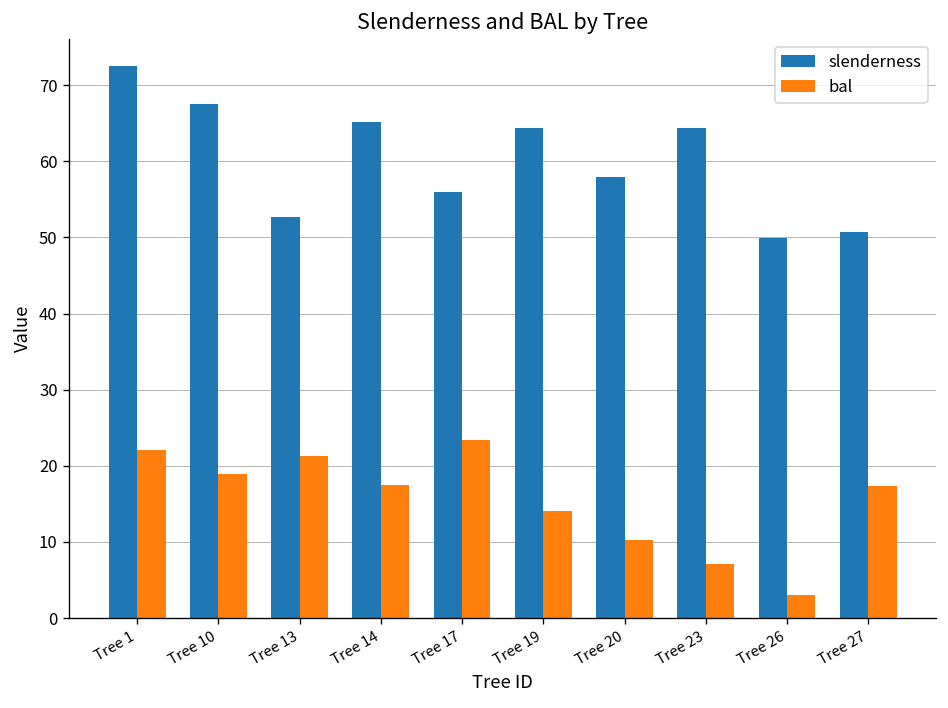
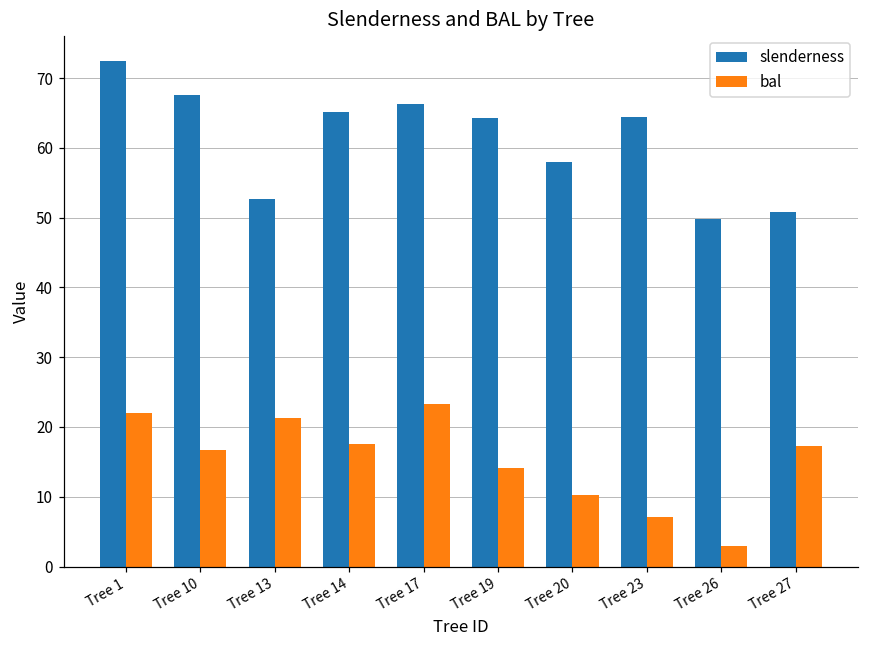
  {
    "slenderness": {
      "Tree 1": 72,
      "Tree 10": 68,
      "Tree 13": 53,
      "Tree 14": 65,
-     "Tree 17": 56,
+     "Tree 17": 66,
      "Tree 19": 64,
      "Tree 20": 58,
      "Tree 23": 64,
      "Tree 26": 50,
      "Tree 27": 51
    },
    "bal": {
      "Tree 1": 22,
-     "Tree 10": 19,
+     "Tree 10": 17,
      "Tree 13": 21,
      "Tree 14": 18,
      "Tree 17": 23,
      "Tree 19": 14,
      "Tree 20": 10,
      "Tree 23": 7,
      "Tree 26": 3,
      "Tree 27": 17
    }
  }
